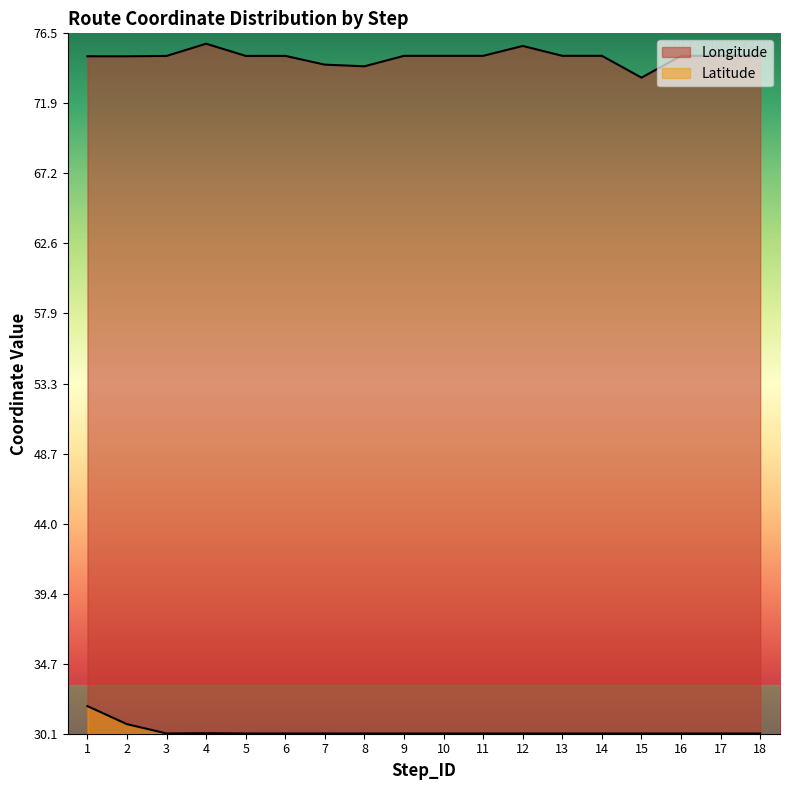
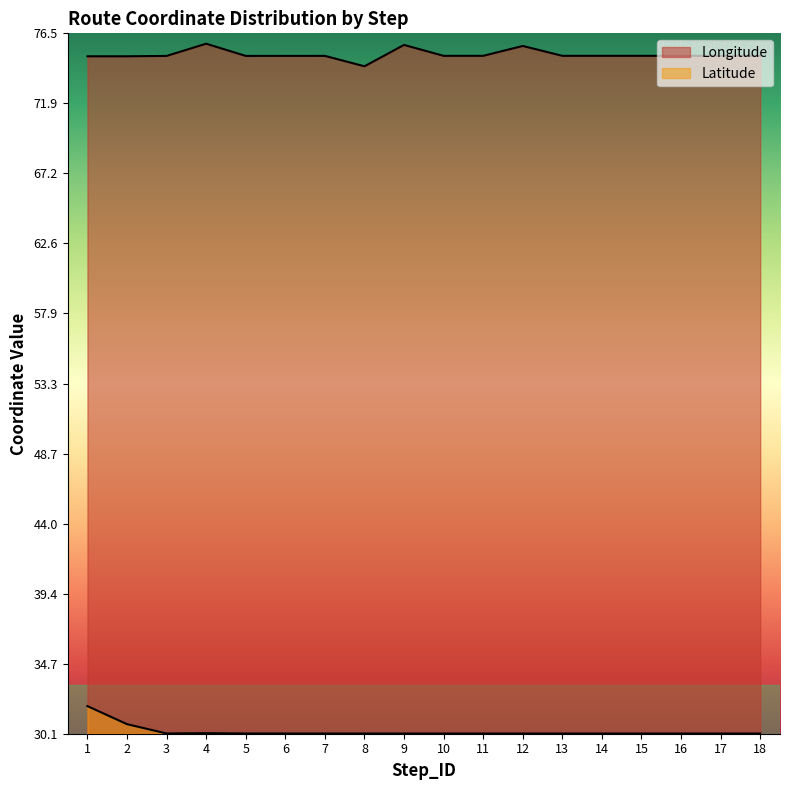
  {
    "Longitude": {
      "1": 75.0,
      "2": 75.0,
      "3": 75.0,
      "4": 75.8,
      "5": 75.0,
      "6": 75.0,
-     "7": 74.4,
+     "7": 75.0,
      "8": 74.3,
-     "9": 75.0,
+     "9": 75.7,
      "10": 75.0,
      "11": 75.0,
      "12": 75.7,
      "13": 75.0,
      "14": 75.0,
-     "15": 73.6
+     "15": 75.0
    },
    "Latitude": {
      "1": 31.9,
      "2": 30.7,
      "3": 30.1,
      "4": 30.1,
      "5": 30.1,
      "6": 30.1,
      "7": 30.1,
      "8": 30.1,
      "9": 30.1,
      "10": 30.1,
      "11": 30.1,
      "12": 30.1,
      "13": 30.1,
      "14": 30.1,
      "15": 30.1,
      "16": 30.1,
      "17": 30.1,
      "18": 30.1
    }
  }
